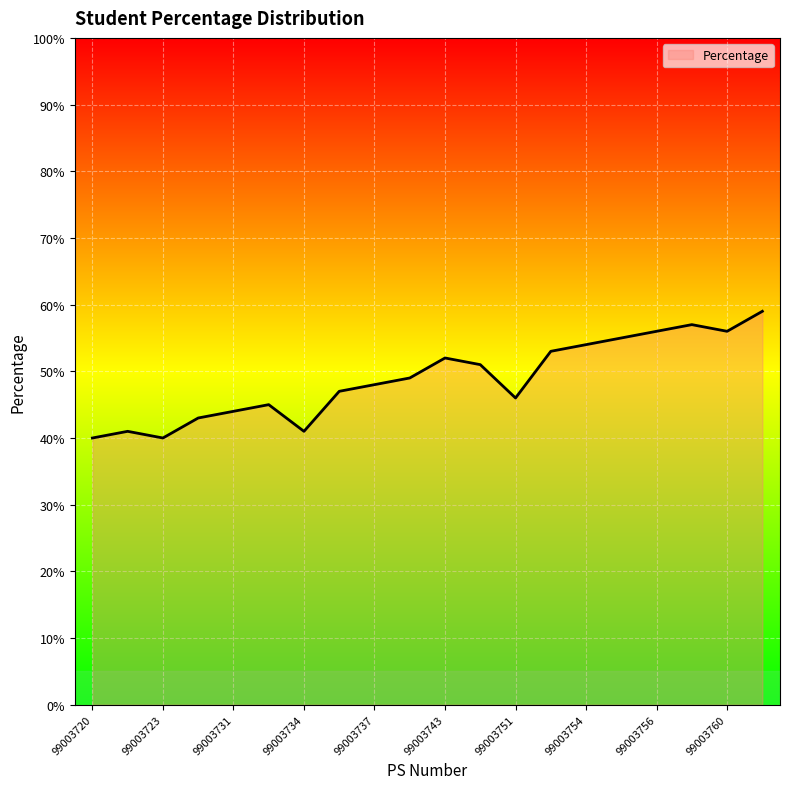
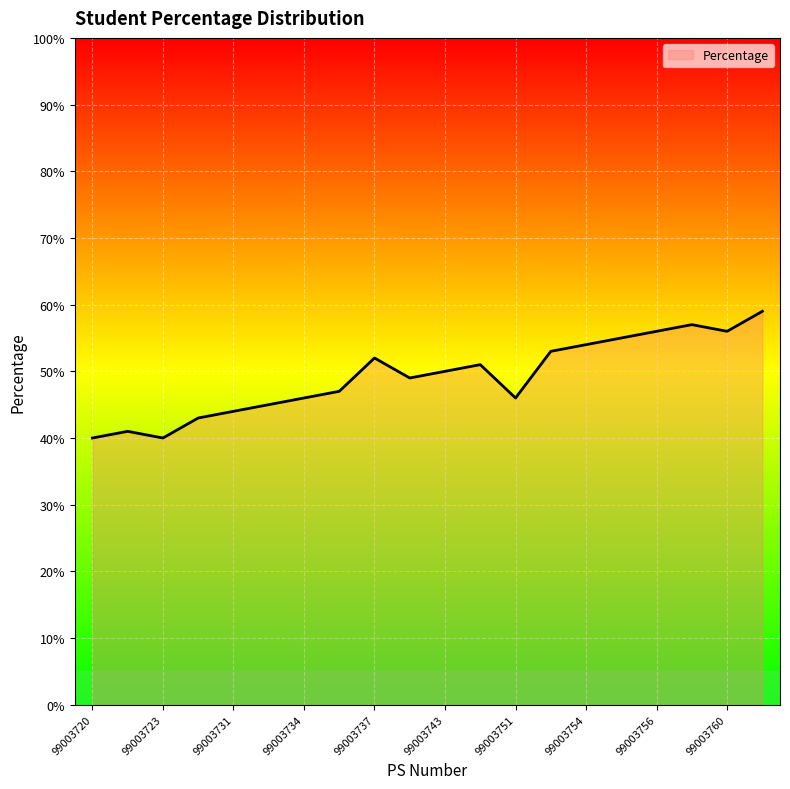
  {
    "99003720": "40%",
    "99003723": "40%",
    "99003731": "44%",
-   "99003734": "41%",
-   "99003737": "48%",
-   "99003743": "52%",
+   "99003734": "46%",
+   "99003737": "52%",
+   "99003743": "50%",
    "99003751": "46%",
    "99003754": "54%",
    "99003756": "56%",
    "99003760": "56%"
  }
